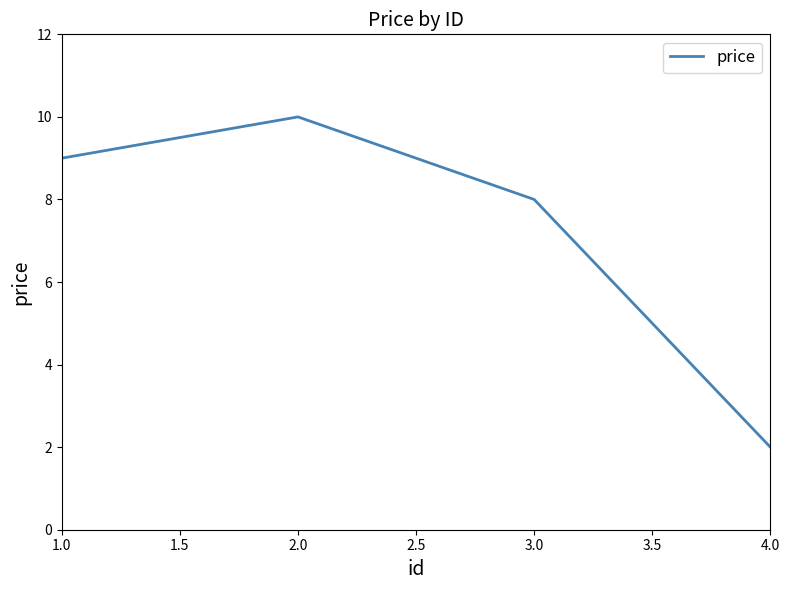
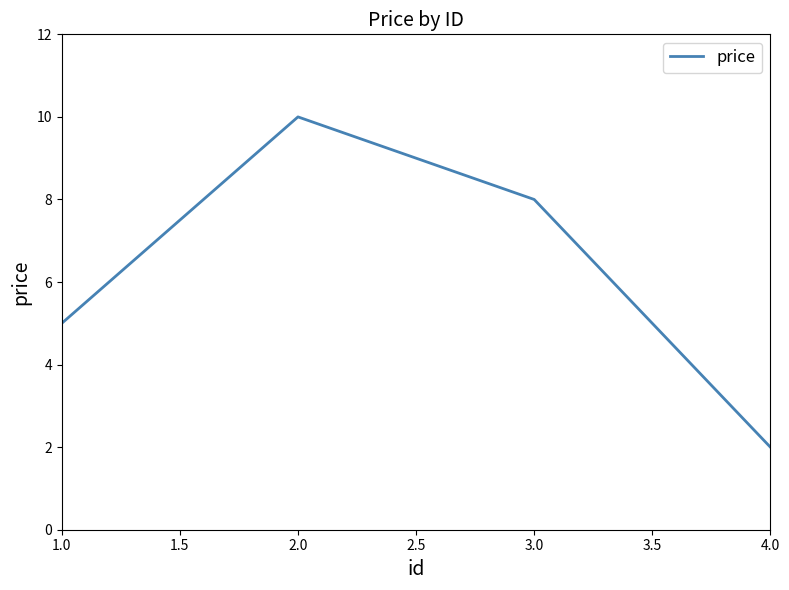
  {
-   "1.0": 9,
+   "1.0": 5,
    "2.0": 10,
    "3.0": 8,
    "4.0": 2
  }
